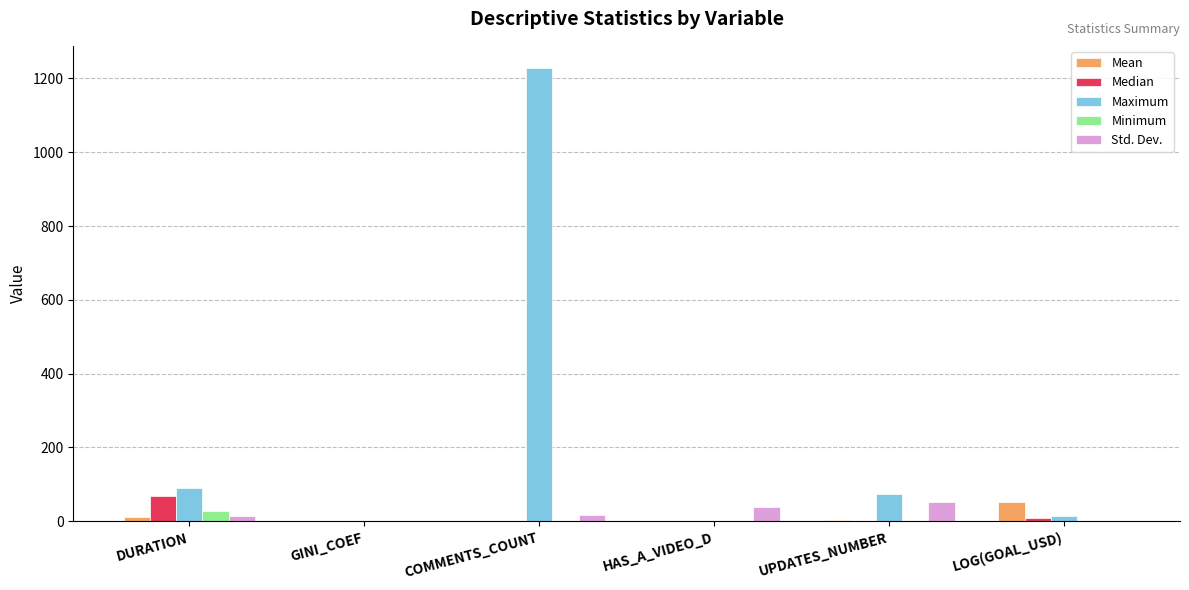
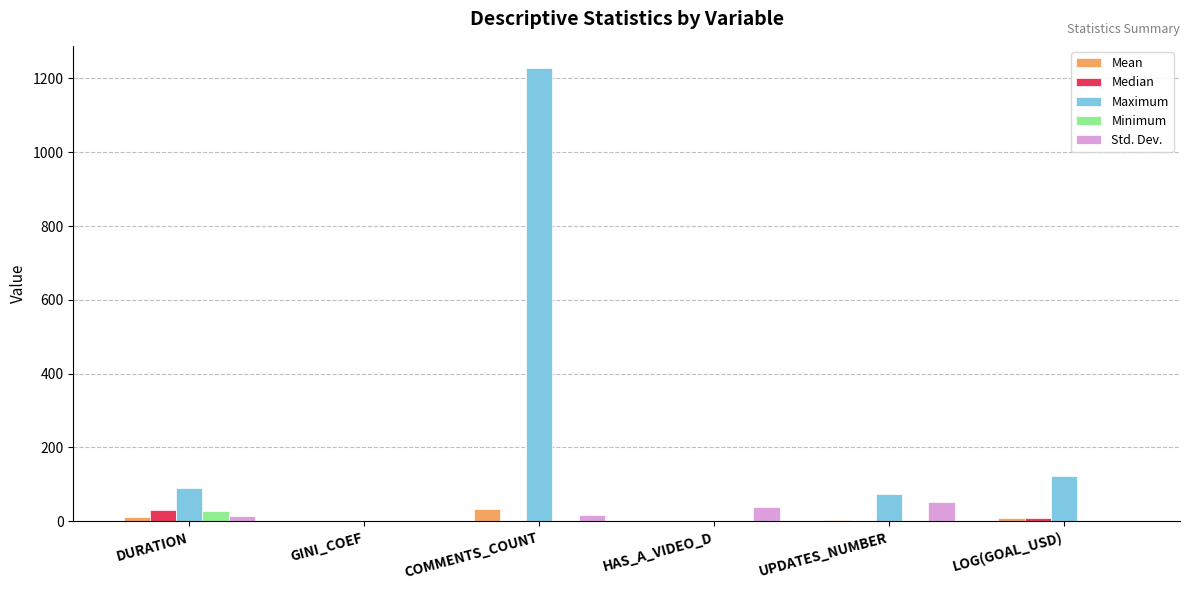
  {
    "Mean": {
      "DURATION": 10,
-     "COMMENTS_COUNT": 0,
-     "LOG(GOAL_USD)": 50
+     "COMMENTS_COUNT": 30,
+     "LOG(GOAL_USD)": 10
    },
    "Median": {
-     "DURATION": 70,
+     "DURATION": 30,
      "COMMENTS_COUNT": 0,
      "LOG(GOAL_USD)": 10
    },
    "Maximum": {
      "DURATION": 90,
      "COMMENTS_COUNT": 1230,
      "UPDATES_NUMBER": 70,
-     "LOG(GOAL_USD)": 10
+     "LOG(GOAL_USD)": 120
    },
    "Minimum": {
      "DURATION": 30,
      "COMMENTS_COUNT": 0,
      "HAS_A_VIDEO_D": 0,
      "UPDATES_NUMBER": 0,
      "LOG(GOAL_USD)": 0
    },
    "Std. Dev.": {
      "DURATION": 10,
      "COMMENTS_COUNT": 20,
      "HAS_A_VIDEO_D": 40,
      "UPDATES_NUMBER": 50
    }
  }
